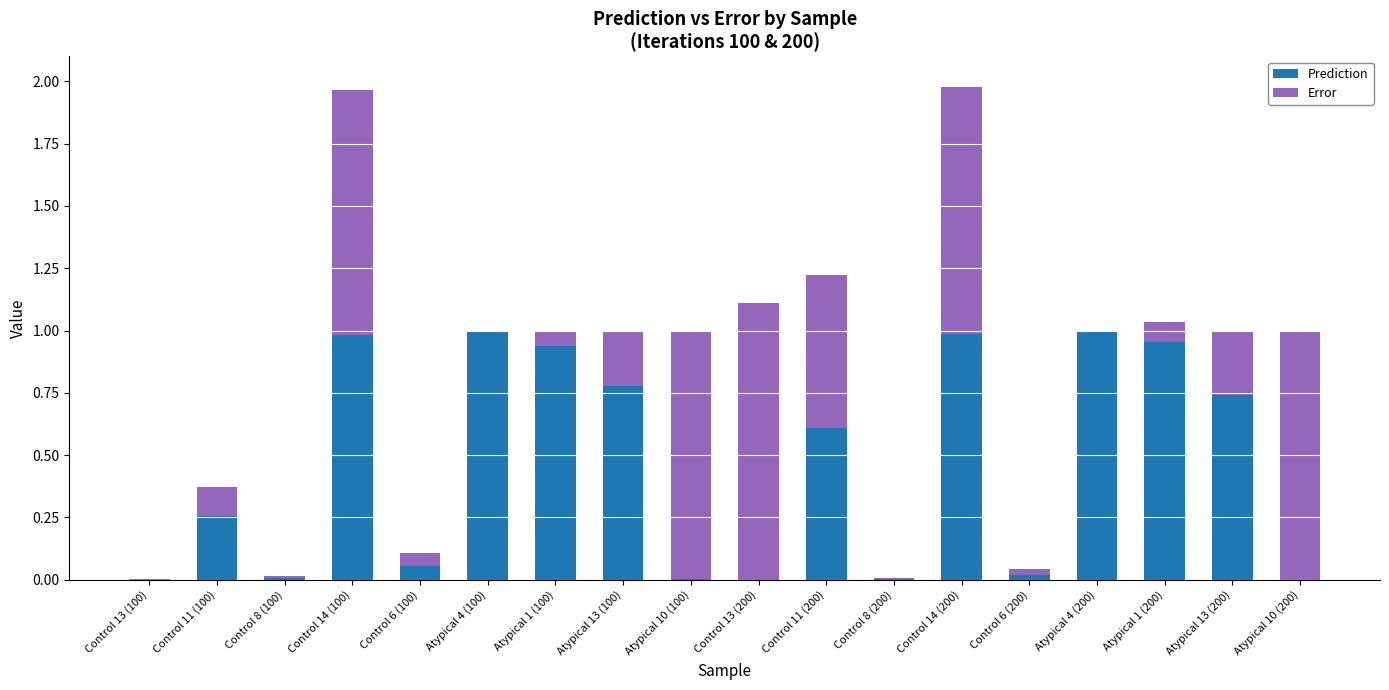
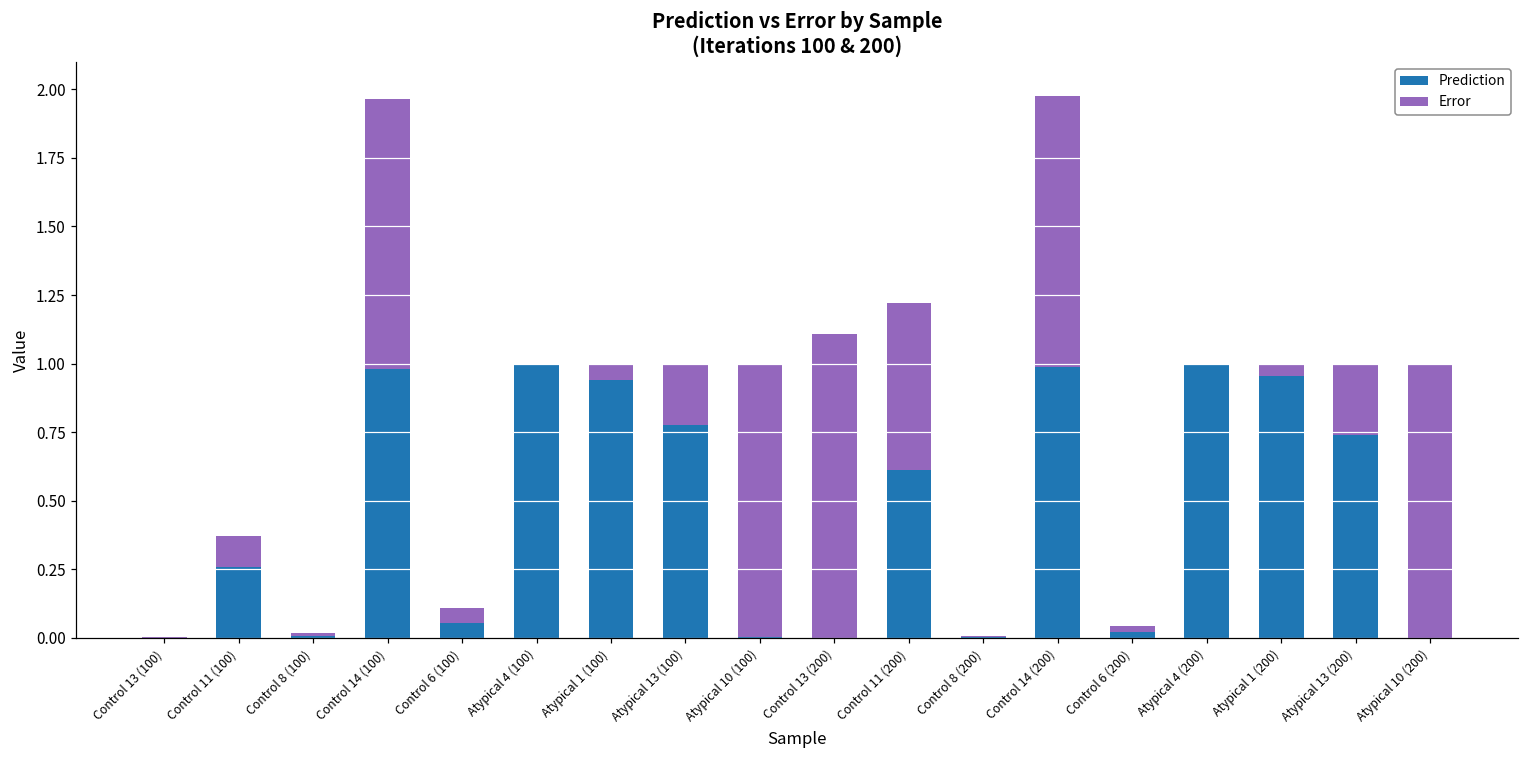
  {
    "Prediction": {
      "Control 11 (100)": 0.26,
      "Control 14 (100)": 0.98,
      "Control 6 (100)": 0.05,
      "Atypical 4 (100)": 1.00,
      "Atypical 1 (100)": 0.94,
      "Atypical 13 (100)": 0.78,
      "Control 11 (200)": 0.61,
      "Control 14 (200)": 0.99,
      "Control 6 (200)": 0.02,
      "Atypical 4 (200)": 1.00,
      "Atypical 1 (200)": 0.95,
      "Atypical 13 (200)": 0.74
    },
    "Error": {
      "Control 11 (100)": 0.11,
      "Control 14 (100)": 0.98,
      "Control 6 (100)": 0.05,
      "Atypical 1 (100)": 0.06,
      "Atypical 13 (100)": 0.22,
      "Atypical 10 (100)": 1.00,
      "Control 13 (200)": 1.11,
      "Control 11 (200)": 0.61,
      "Control 14 (200)": 0.99,
      "Control 6 (200)": 0.02,
-     "Atypical 1 (200)": 0.08,
+     "Atypical 1 (200)": 0.05,
      "Atypical 13 (200)": 0.26,
      "Atypical 10 (200)": 1.00
    }
  }
